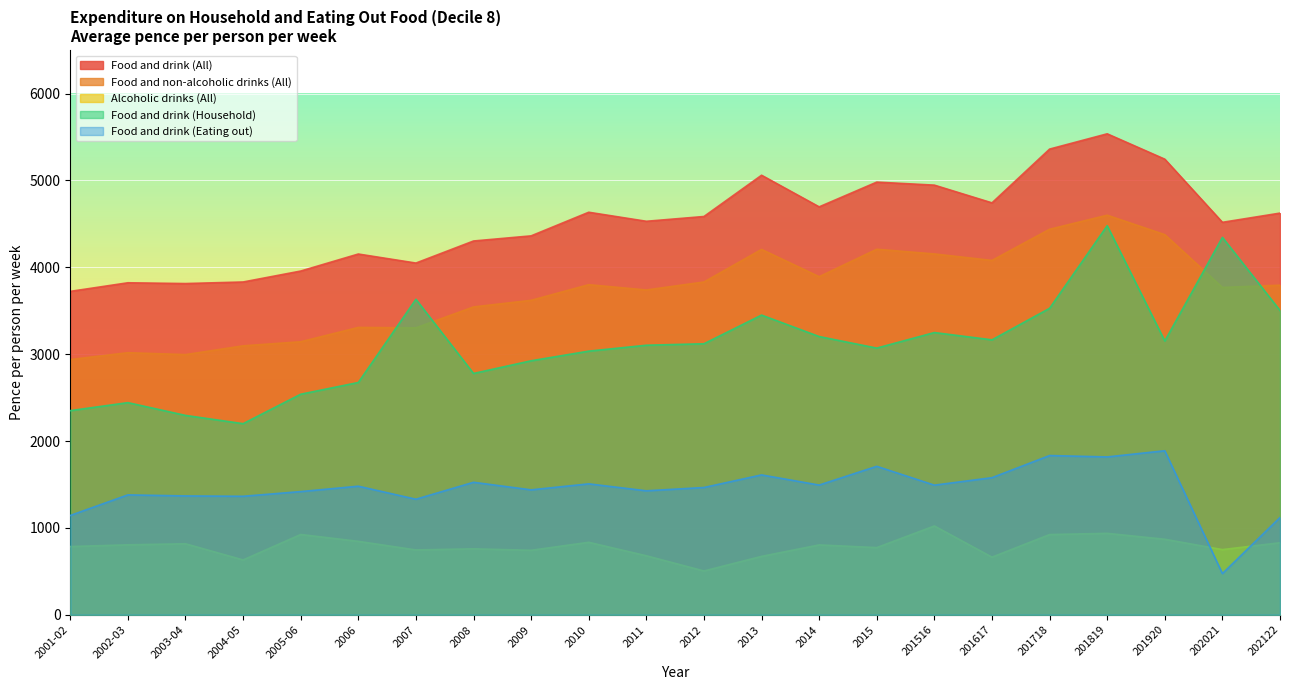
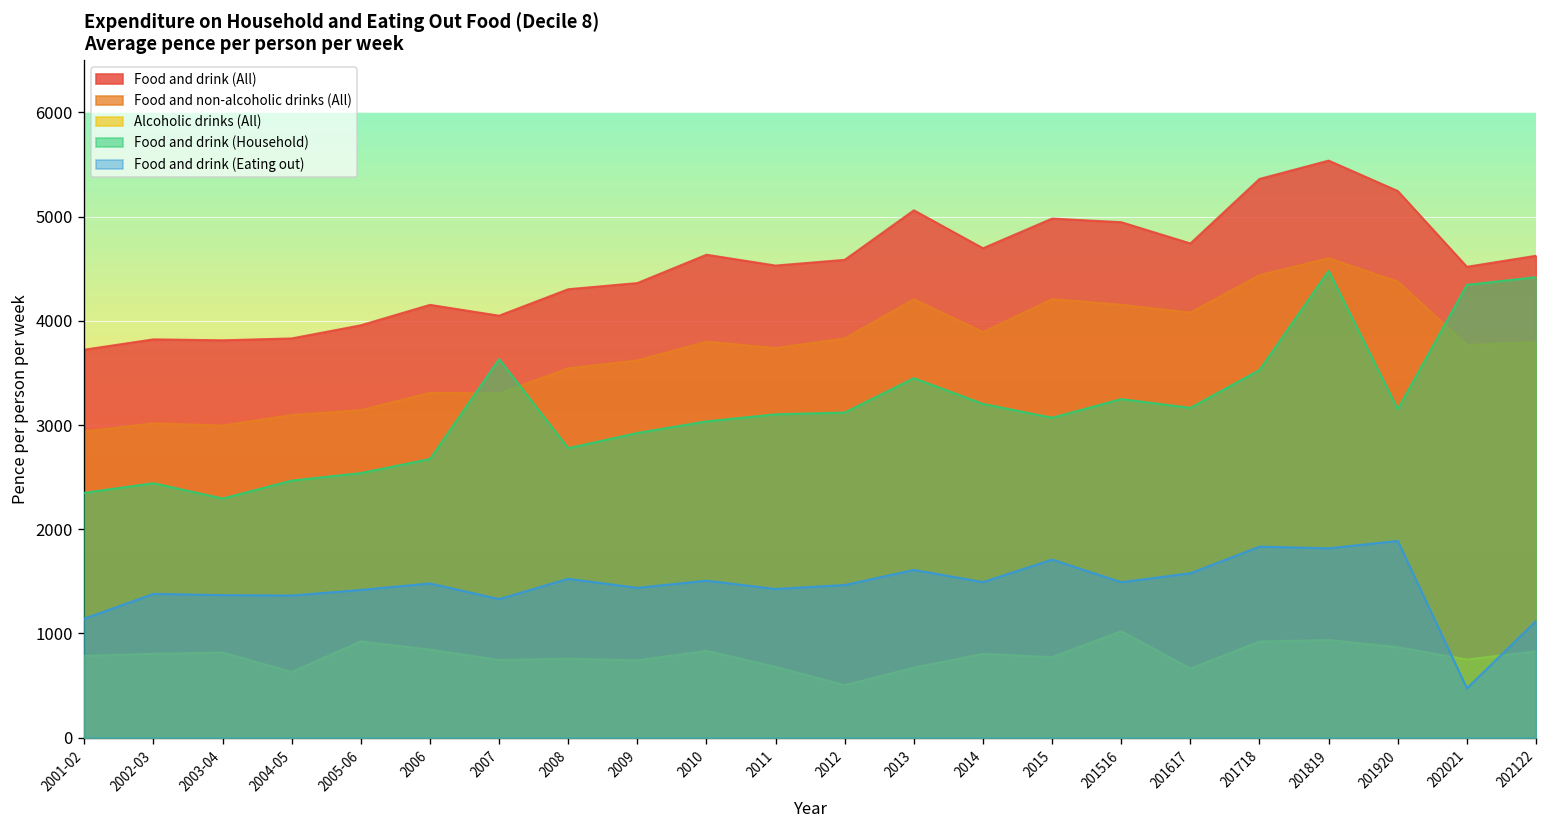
  {
    "Alcoholic drinks (All)": {
      "2001-02": 800,
      "2002-03": 800,
      "2003-04": 800,
      "2004-05": 600,
      "2005-06": 900,
      "2006": 800,
      "2007": 700,
      "2008": 800,
      "2009": 700,
      "2010": 800,
      "2011": 700,
      "2012": 500,
      "2013": 700,
      "2014": 800,
      "2015": 800,
      "201516": 1000,
      "201617": 700,
      "201718": 900,
      "201819": 900,
      "201920": 900,
      "202021": 800,
      "202122": 800
    },
    "Food and drink (Household)": {
      "2001-02": 2400,
      "2002-03": 2400,
      "2003-04": 2300,
-     "2004-05": 2200,
+     "2004-05": 2500,
      "2005-06": 2500,
      "2006": 2700,
      "2007": 3600,
      "2008": 2800,
      "2009": 2900,
      "2010": 3000,
      "2011": 3100,
      "2012": 3100,
      "2013": 3500,
      "2014": 3200,
      "2015": 3100,
      "201516": 3200,
      "201617": 3200,
      "201718": 3500,
      "201819": 4500,
      "201920": 3200,
      "202021": 4300,
-     "202122": 3500
+     "202122": 4400
    },
    "Food and drink (Eating out)": {
      "2001-02": 1100,
      "2002-03": 1400,
      "2003-04": 1400,
      "2004-05": 1400,
      "2005-06": 1400,
      "2006": 1500,
      "2007": 1300,
      "2008": 1500,
      "2009": 1400,
      "2010": 1500,
      "2011": 1400,
      "2012": 1500,
      "2013": 1600,
      "2014": 1500,
      "2015": 1700,
      "201516": 1500,
      "201617": 1600,
      "201718": 1800,
      "201819": 1800,
      "201920": 1900,
      "202021": 500,
      "202122": 1100
    }
  }
